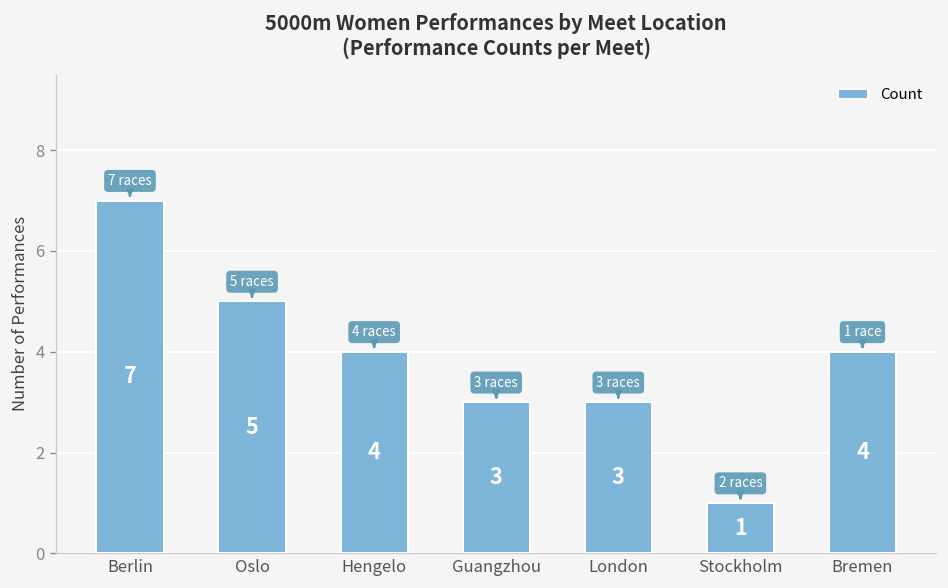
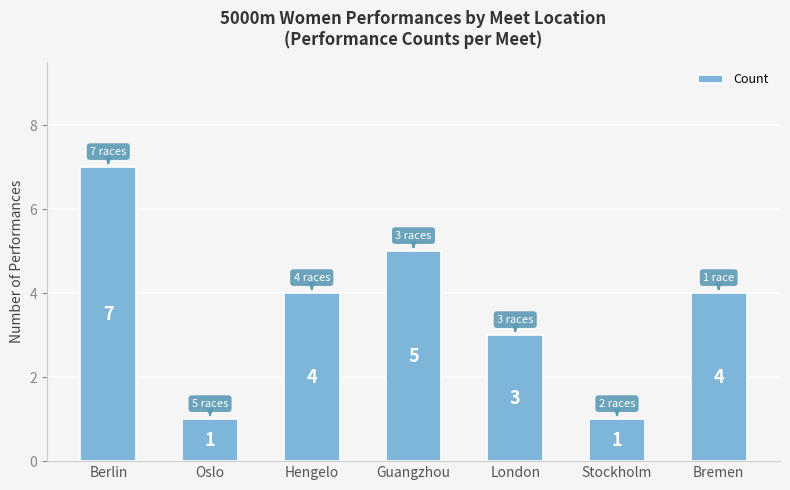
  {
    "Berlin": 7,
-   "Oslo": 5,
+   "Oslo": 1,
    "Hengelo": 4,
-   "Guangzhou": 3,
+   "Guangzhou": 5,
    "London": 3,
    "Stockholm": 1,
    "Bremen": 4
  }
